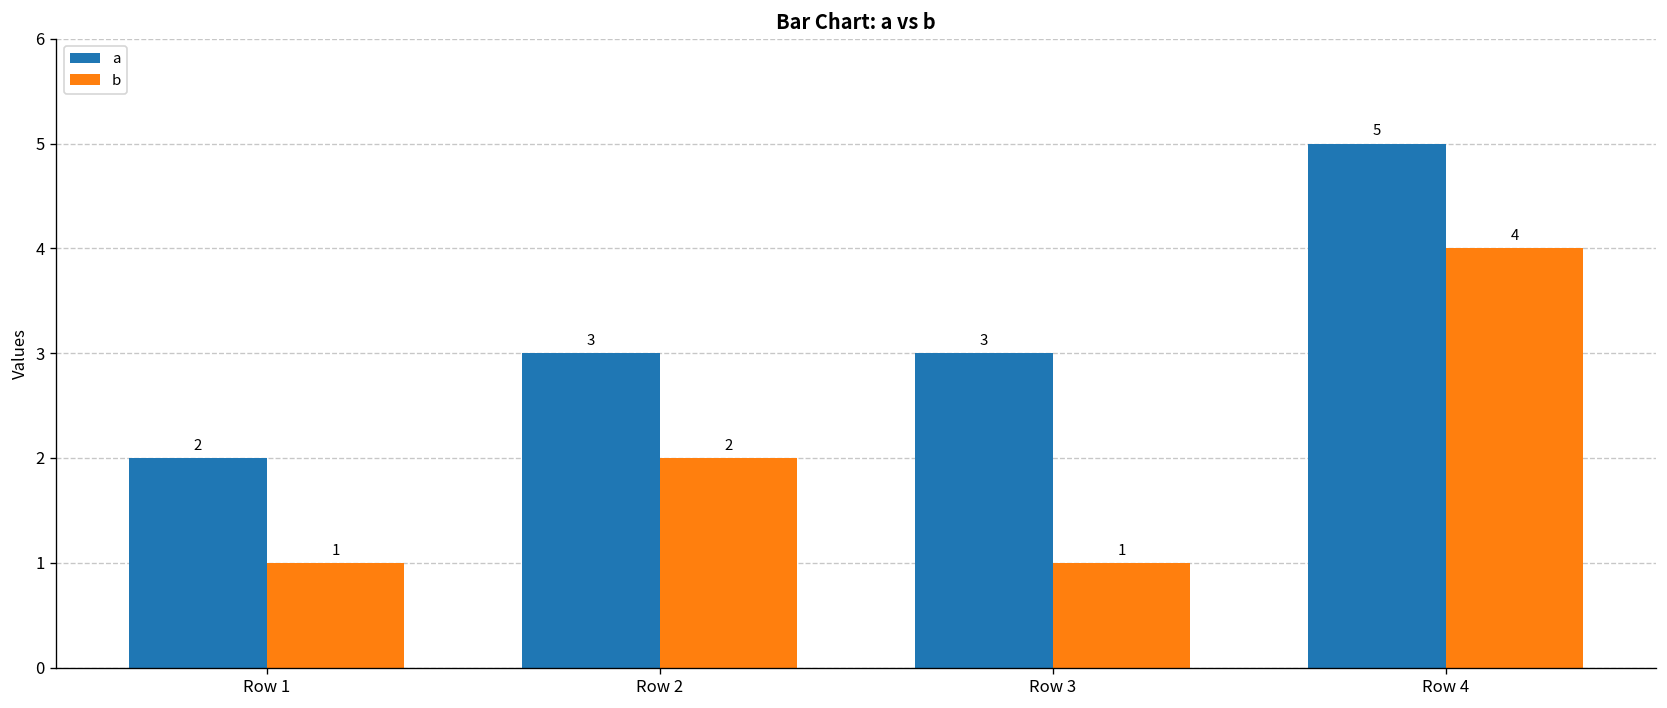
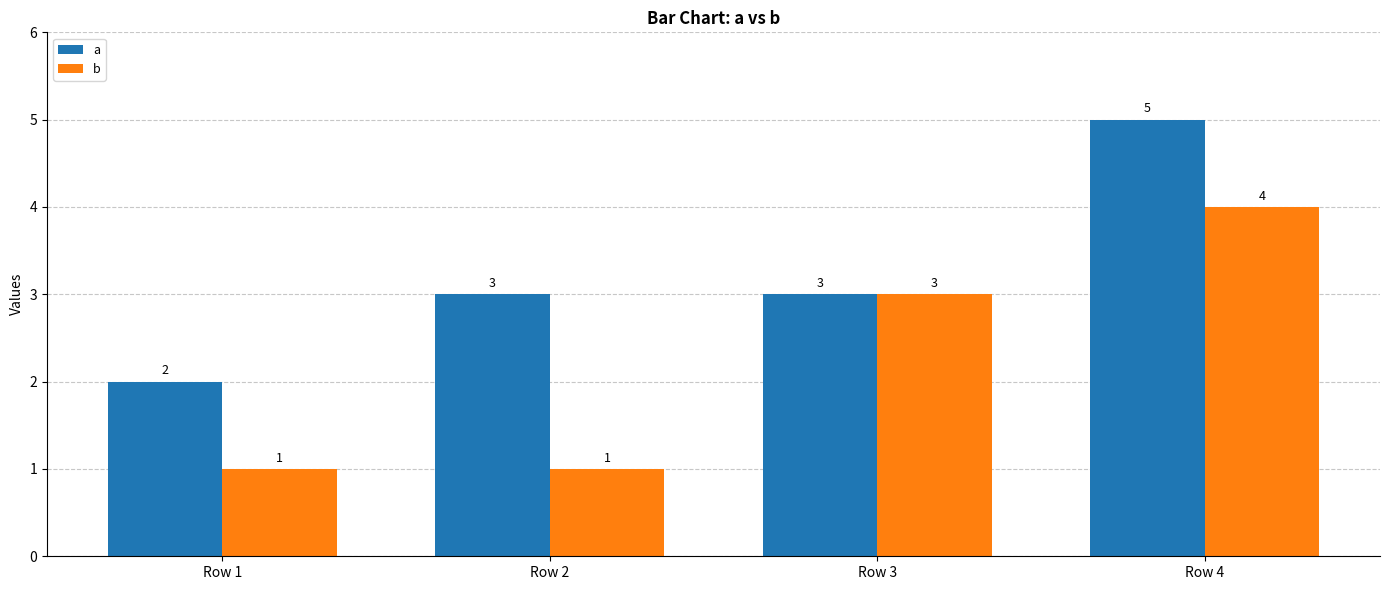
  {
    "a": {
      "Row 1": 2,
      "Row 2": 3,
      "Row 3": 3,
      "Row 4": 5
    },
    "b": {
      "Row 1": 1,
-     "Row 2": 2,
-     "Row 3": 1,
+     "Row 2": 1,
+     "Row 3": 3,
      "Row 4": 4
    }
  }
